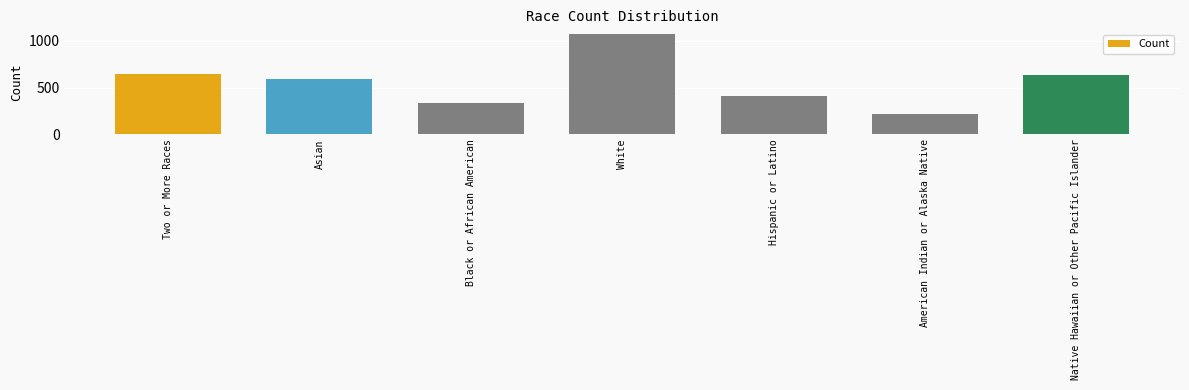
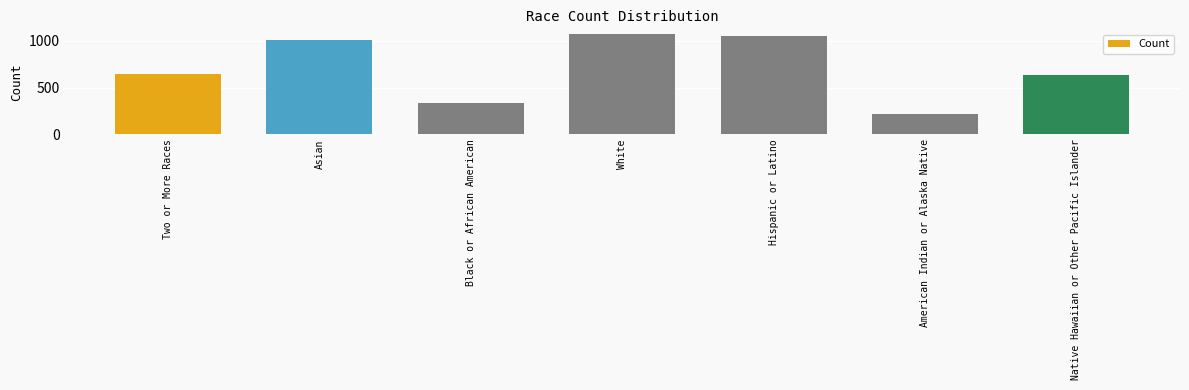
  {
    "Two or More Races": 600,
-   "Asian": 600,
+   "Asian": 1000,
    "Black or African American": 300,
    "White": 1100,
-   "Hispanic or Latino": 400,
+   "Hispanic or Latino": 1100,
    "American Indian or Alaska Native": 200,
    "Native Hawaiian or Other Pacific Islander": 600
  }
